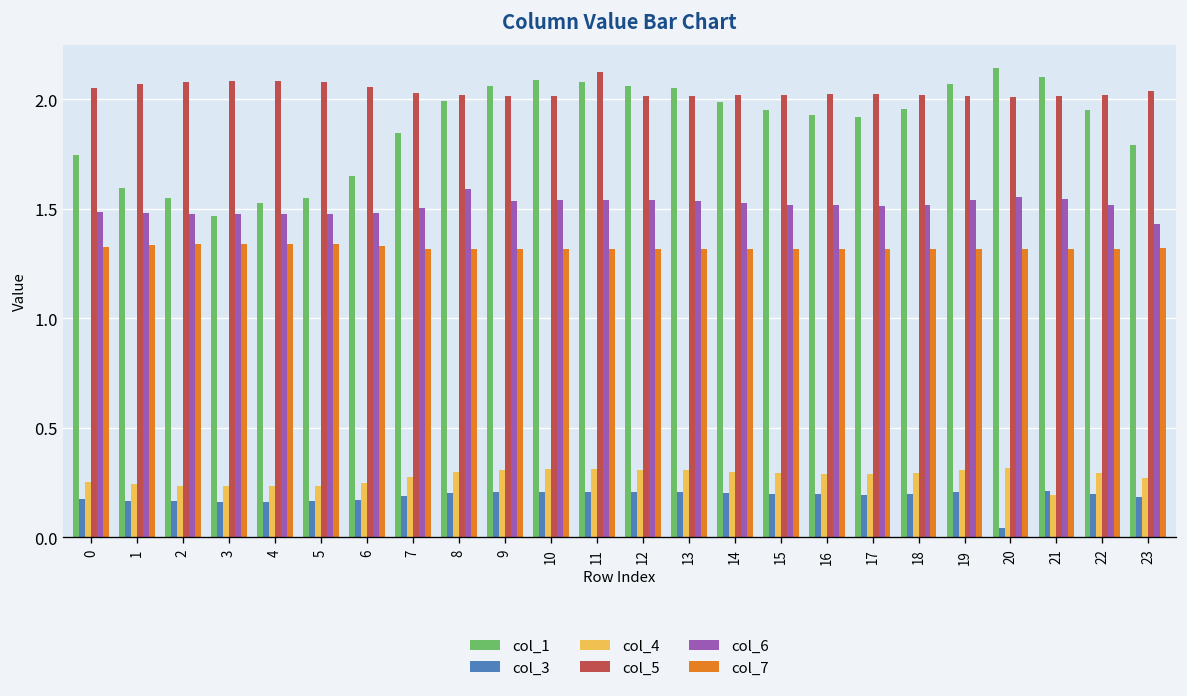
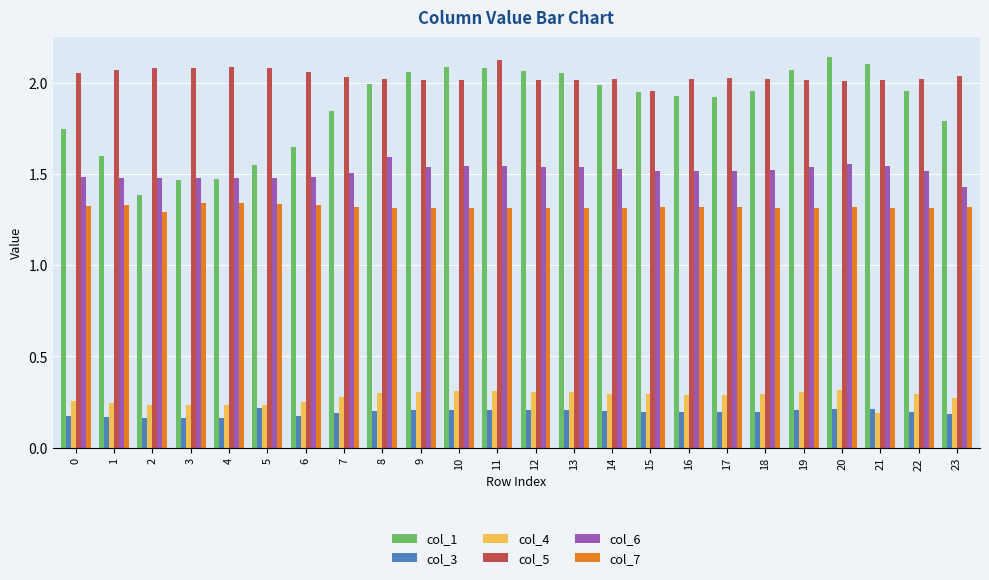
  {
    "col_1": {
      "0": 1.75,
      "1": 1.60,
-     "2": 1.55,
+     "2": 1.38,
      "3": 1.47,
-     "4": 1.53,
+     "4": 1.47,
      "5": 1.55,
      "6": 1.65,
      "7": 1.85,
      "8": 1.99,
      "9": 2.06,
      "10": 2.09,
      "11": 2.08,
      "12": 2.06,
      "13": 2.05,
      "14": 1.99,
      "15": 1.95,
      "16": 1.93,
      "17": 1.92,
      "18": 1.95,
      "19": 2.07,
      "20": 2.14,
      "21": 2.10,
      "22": 1.95,
      "23": 1.79
    },
    "col_3": {
      "0": 0.17,
      "1": 0.17,
      "2": 0.16,
      "3": 0.16,
      "4": 0.16,
-     "5": 0.16,
+     "5": 0.22,
      "6": 0.17,
      "7": 0.19,
      "8": 0.20,
      "9": 0.21,
      "10": 0.21,
      "11": 0.21,
      "12": 0.21,
      "13": 0.21,
      "14": 0.20,
      "15": 0.20,
      "16": 0.20,
      "17": 0.19,
      "18": 0.20,
      "19": 0.21,
-     "20": 0.04,
+     "20": 0.21,
      "21": 0.21,
      "22": 0.20,
      "23": 0.18
    },
    "col_4": {
      "0": 0.25,
      "1": 0.24,
      "2": 0.24,
      "3": 0.23,
      "4": 0.23,
      "5": 0.24,
      "6": 0.25,
      "7": 0.28,
      "8": 0.30,
      "9": 0.31,
      "10": 0.31,
      "11": 0.31,
      "12": 0.31,
      "13": 0.31,
      "14": 0.30,
      "15": 0.29,
      "16": 0.29,
      "17": 0.29,
      "18": 0.29,
      "19": 0.31,
      "20": 0.32,
      "21": 0.19,
      "22": 0.29,
      "23": 0.27
    },
    "col_5": {
      "0": 2.05,
      "1": 2.07,
      "2": 2.08,
      "3": 2.08,
      "4": 2.08,
      "5": 2.08,
      "6": 2.06,
      "7": 2.03,
      "8": 2.02,
      "9": 2.02,
      "10": 2.01,
      "11": 2.13,
      "12": 2.01,
      "13": 2.02,
      "14": 2.02,
-     "15": 2.02,
+     "15": 1.95,
      "16": 2.02,
      "17": 2.02,
      "18": 2.02,
      "19": 2.01,
      "20": 2.01,
      "21": 2.01,
      "22": 2.02,
      "23": 2.04
    },
    "col_6": {
      "0": 1.48,
      "1": 1.48,
      "2": 1.48,
      "3": 1.48,
      "4": 1.48,
      "5": 1.48,
      "6": 1.48,
      "7": 1.50,
      "8": 1.59,
      "9": 1.54,
      "10": 1.54,
      "11": 1.54,
      "12": 1.54,
      "13": 1.54,
      "14": 1.53,
      "15": 1.52,
      "16": 1.52,
      "17": 1.51,
      "18": 1.52,
      "19": 1.54,
      "20": 1.55,
      "21": 1.55,
      "22": 1.52,
      "23": 1.43
    },
    "col_7": {
      "0": 1.33,
      "1": 1.33,
-     "2": 1.34,
+     "2": 1.29,
      "3": 1.34,
      "4": 1.34,
      "5": 1.34,
      "6": 1.33,
      "7": 1.32,
      "8": 1.32,
      "9": 1.32,
      "10": 1.32,
      "11": 1.32,
      "12": 1.32,
      "13": 1.32,
      "14": 1.32,
      "15": 1.32,
      "16": 1.32,
      "17": 1.32,
      "18": 1.32,
      "19": 1.32,
      "20": 1.32,
      "21": 1.32,
      "22": 1.32,
      "23": 1.32
    }
  }
